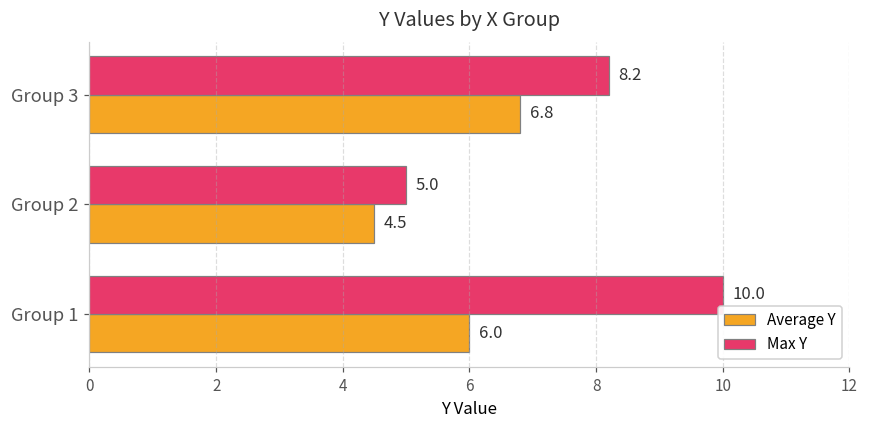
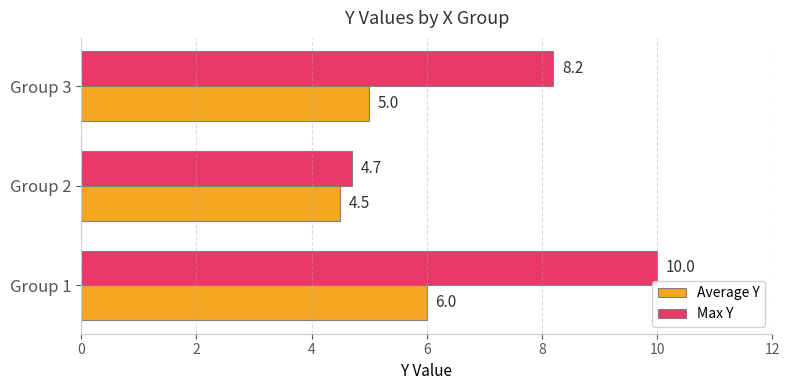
  {
    "Average Y": {
-     "Group 3": 6.8,
+     "Group 3": 5.0,
      "Group 2": 4.5,
      "Group 1": 6.0
    },
    "Max Y": {
      "Group 3": 8.2,
-     "Group 2": 5.0,
+     "Group 2": 4.7,
      "Group 1": 10.0
    }
  }
